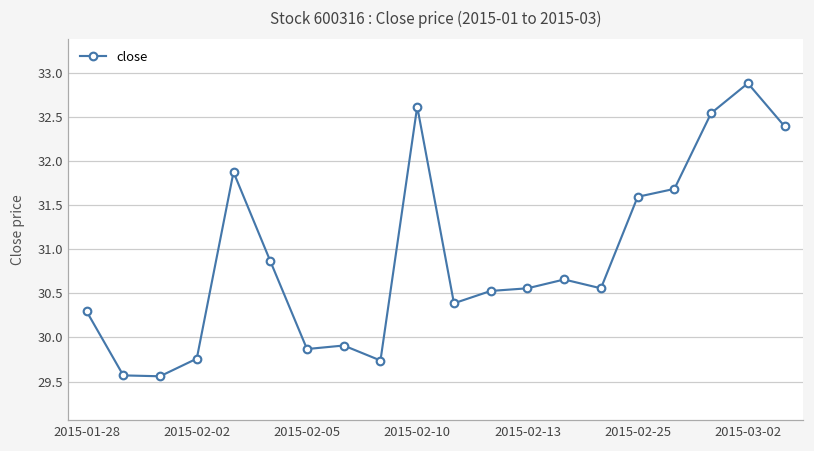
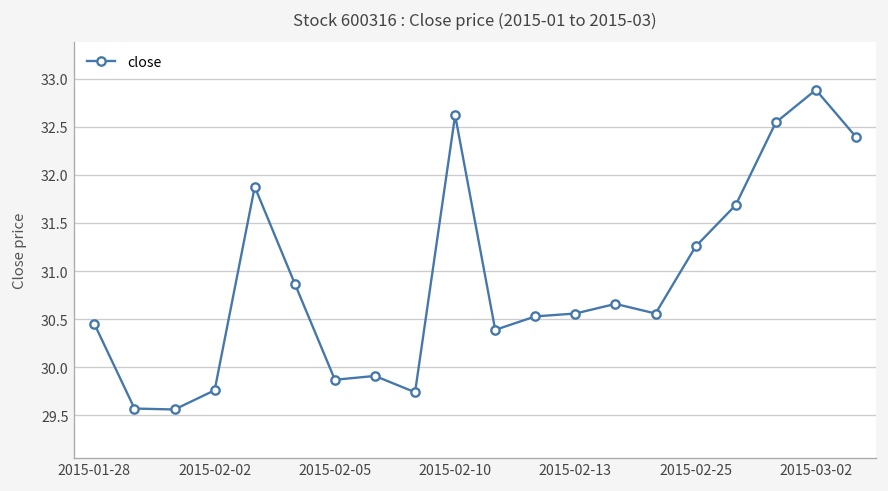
  {
-   "2015-01-28": 30.3,
+   "2015-01-28": 30.4,
    "2015-02-02": 29.8,
    "2015-02-05": 29.9,
    "2015-02-10": 32.6,
    "2015-02-13": 30.6,
-   "2015-02-25": 31.6,
+   "2015-02-25": 31.3,
    "2015-03-02": 32.9
  }
